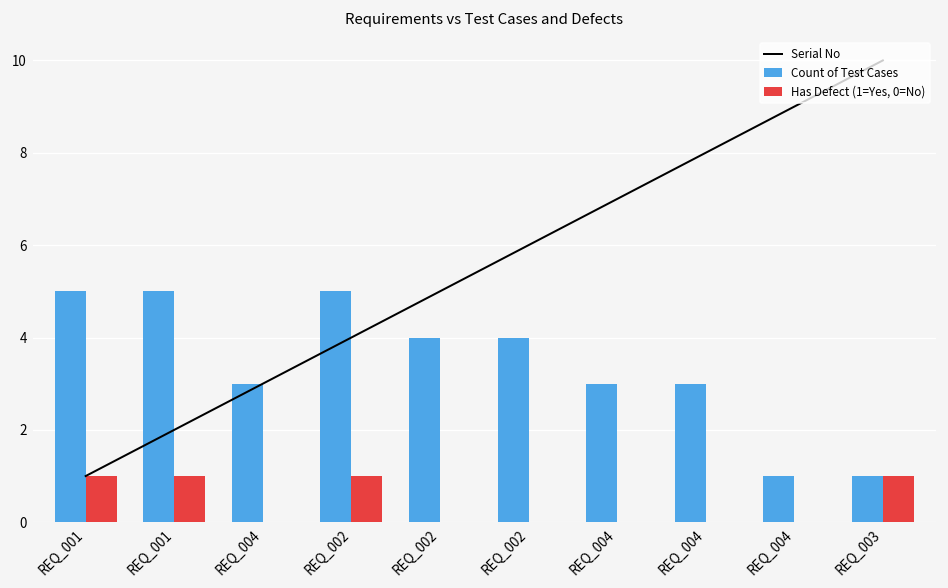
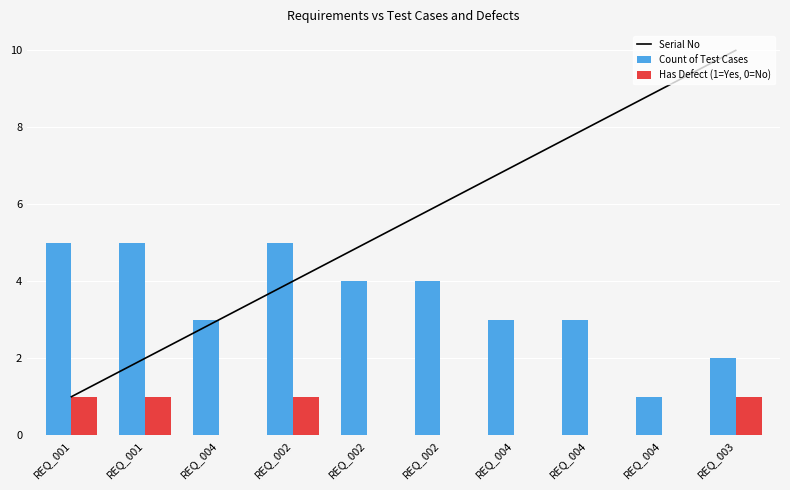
  {
    "Count of Test Cases": {
-     "REQ_003": 1
+     "REQ_003": 2
    },
    "Has Defect (1=Yes, 0=No)": {
      "REQ_003": 1
    }
  }
